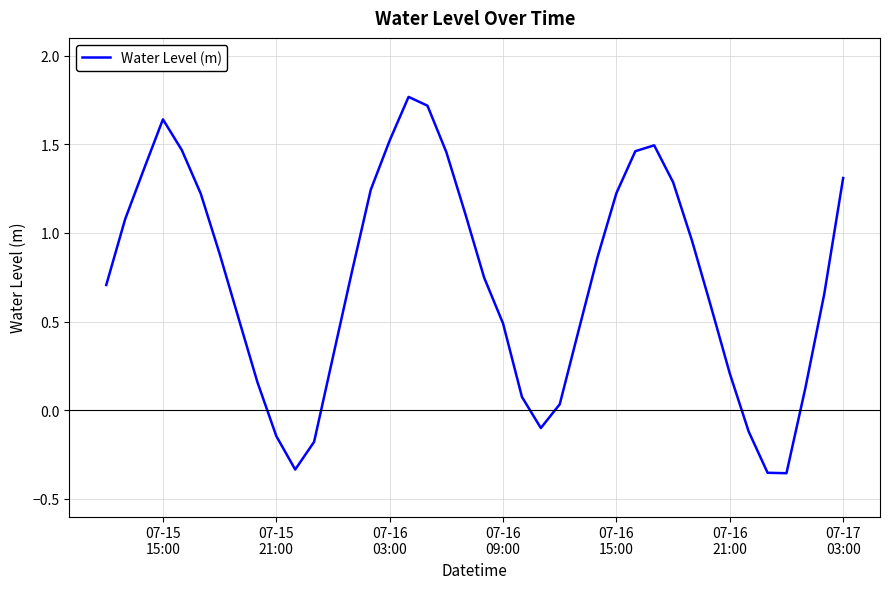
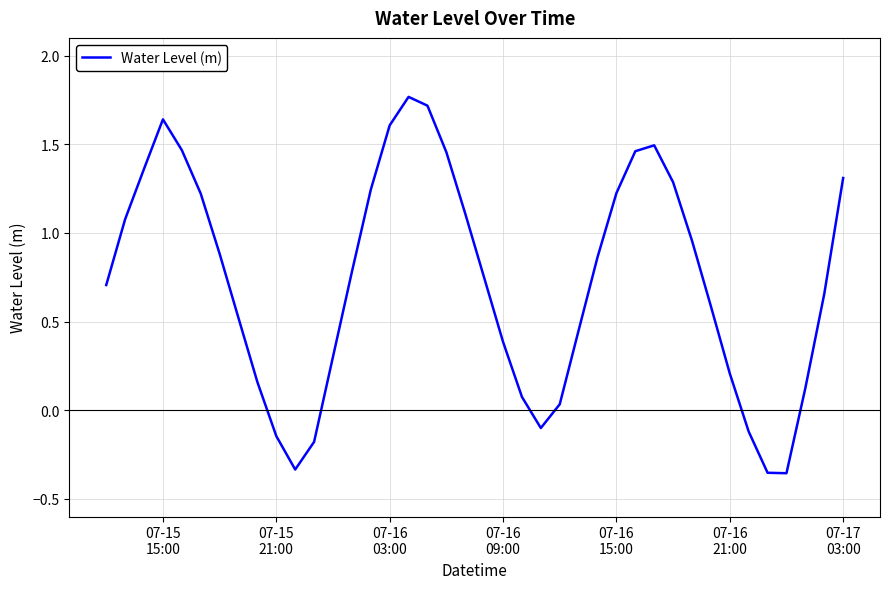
  {
    "07-15 15:00": 1.64,
    "07-15 21:00": -0.15,
-   "07-16 03:00": 1.52,
-   "07-16 09:00": 0.49,
+   "07-16 03:00": 1.61,
+   "07-16 09:00": 0.39,
    "07-16 15:00": 1.22,
    "07-16 21:00": 0.21,
    "07-17 03:00": 1.31
  }
